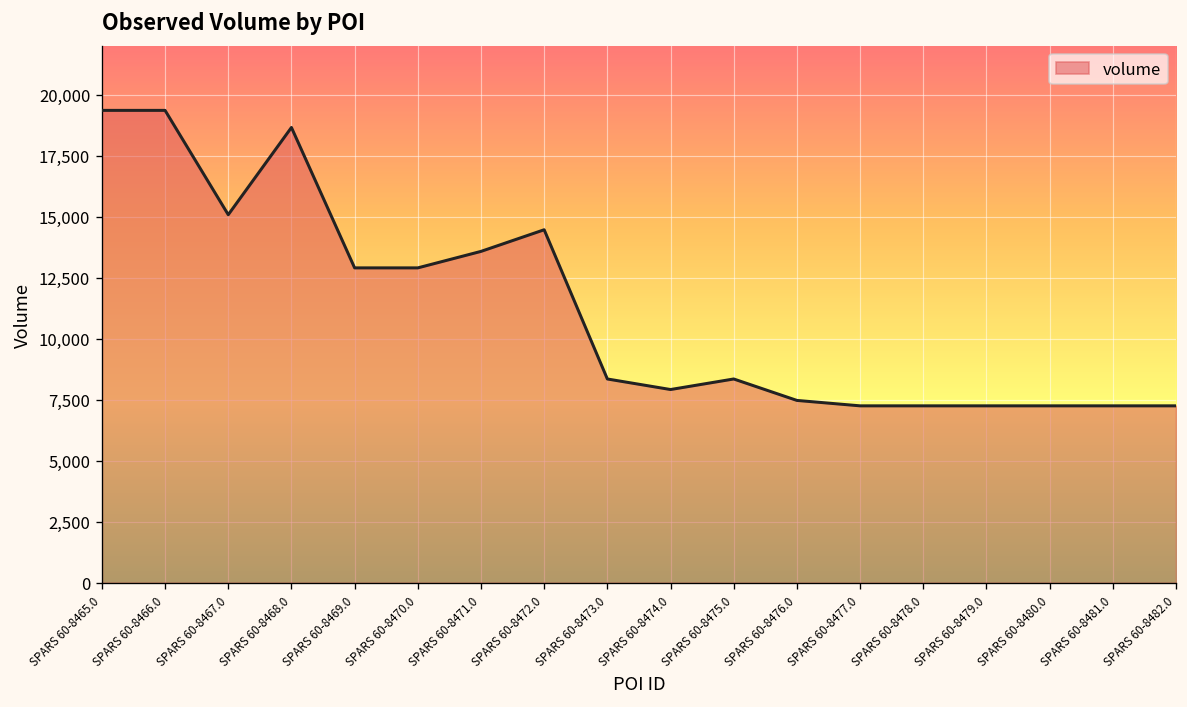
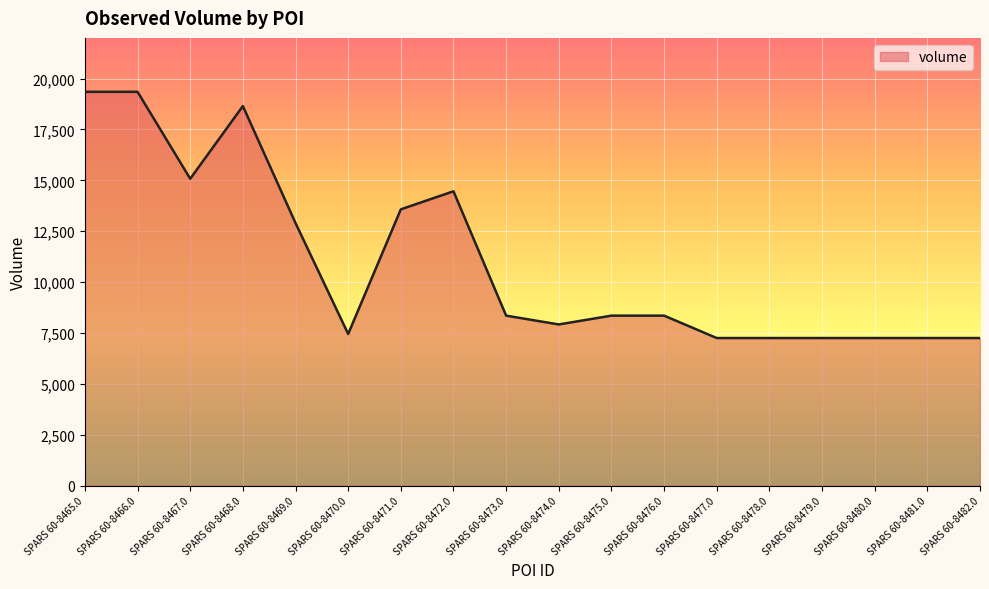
  {
    "SPARS 60-8465.0": "19,400",
    "SPARS 60-8466.0": "19,400",
    "SPARS 60-8467.0": "15,100",
    "SPARS 60-8468.0": "18,700",
    "SPARS 60-8469.0": "12,900",
-   "SPARS 60-8470.0": "12,900",
+   "SPARS 60-8470.0": "7,500",
    "SPARS 60-8471.0": "13,600",
    "SPARS 60-8472.0": "14,500",
    "SPARS 60-8473.0": "8,400",
    "SPARS 60-8474.0": "7,900",
    "SPARS 60-8475.0": "8,400",
-   "SPARS 60-8476.0": "7,500",
+   "SPARS 60-8476.0": "8,400",
    "SPARS 60-8477.0": "7,300",
    "SPARS 60-8478.0": "7,300",
    "SPARS 60-8479.0": "7,300",
    "SPARS 60-8480.0": "7,300",
    "SPARS 60-8481.0": "7,300",
    "SPARS 60-8482.0": "7,300"
  }
